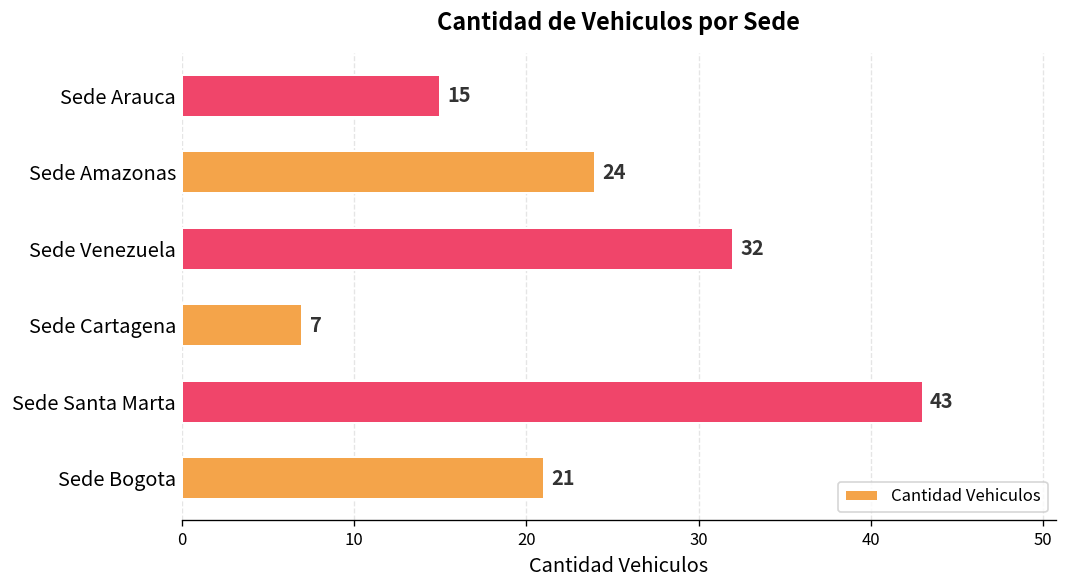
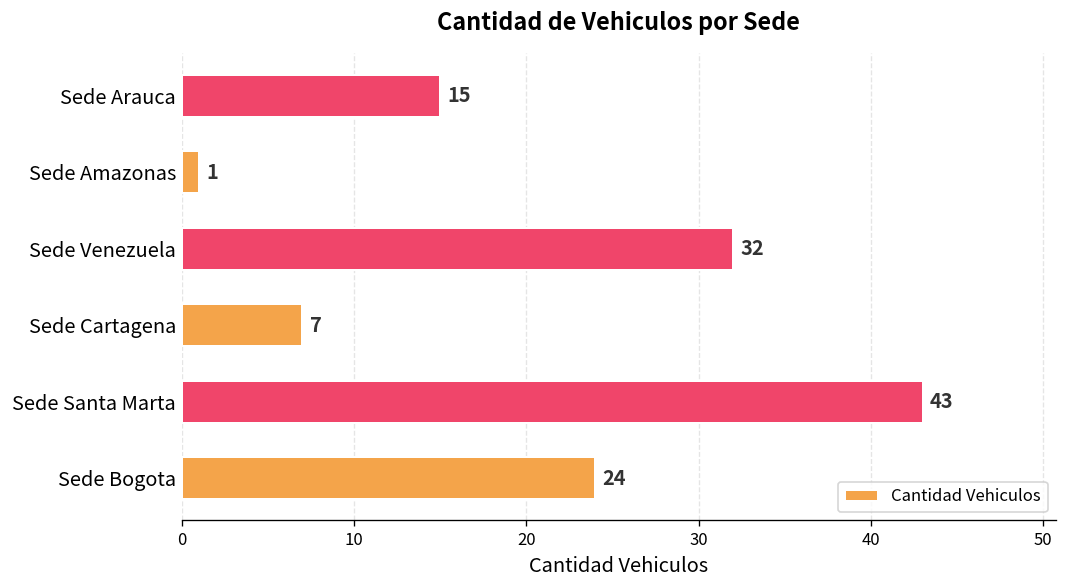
  {
    "Sede Arauca": 15,
-   "Sede Amazonas": 24,
+   "Sede Amazonas": 1,
    "Sede Venezuela": 32,
    "Sede Cartagena": 7,
    "Sede Santa Marta": 43,
-   "Sede Bogota": 21
+   "Sede Bogota": 24
  }
